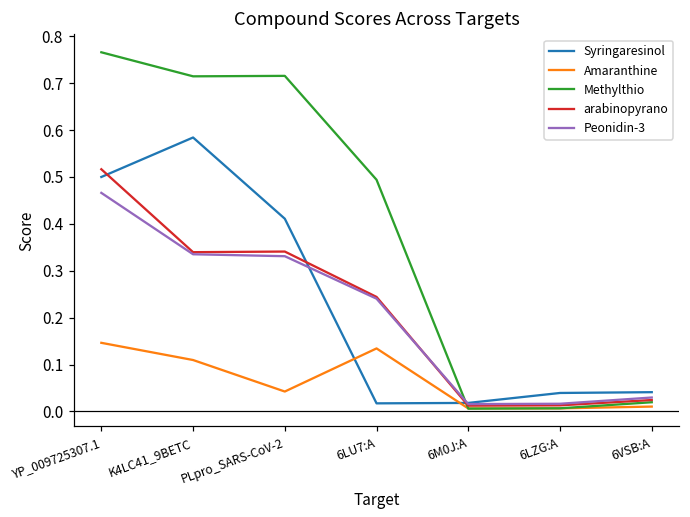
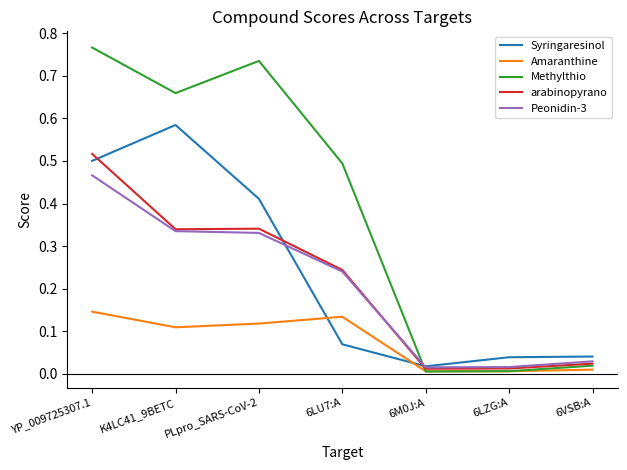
  {
    "Syringaresinol": {
      "YP_009725307.1": 0.50,
      "K4LC41_9BETC": 0.58,
      "PLpro_SARS-CoV-2": 0.41,
-     "6LU7:A": 0.02,
+     "6LU7:A": 0.07,
      "6LZG:A": 0.04,
      "6VSB:A": 0.04
    },
    "Amaranthine": {
      "YP_009725307.1": 0.15,
      "K4LC41_9BETC": 0.11,
-     "PLpro_SARS-CoV-2": 0.04,
+     "PLpro_SARS-CoV-2": 0.12,
      "6LU7:A": 0.13,
      "6VSB:A": 0.01
    },
    "Methylthio": {
      "YP_009725307.1": 0.77,
-     "K4LC41_9BETC": 0.71,
-     "PLpro_SARS-CoV-2": 0.72,
+     "K4LC41_9BETC": 0.66,
+     "PLpro_SARS-CoV-2": 0.73,
      "6LU7:A": 0.49
    },
    "arabinopyrano": {
      "YP_009725307.1": 0.52,
      "PLpro_SARS-CoV-2": 0.34
    },
    "Peonidin-3": {
      "YP_009725307.1": 0.47,
      "PLpro_SARS-CoV-2": 0.33
    }
  }
